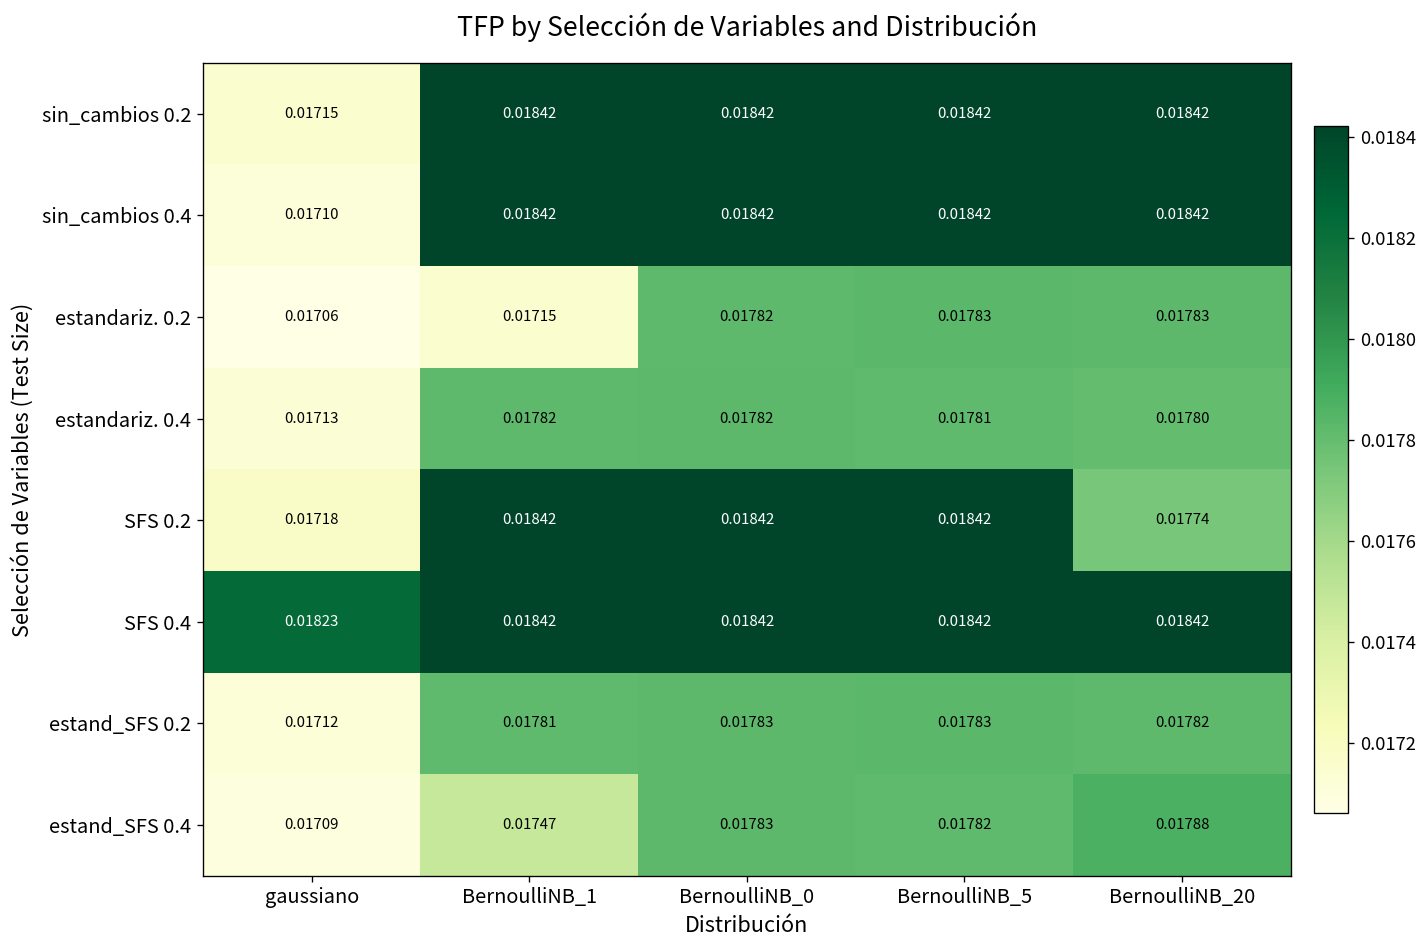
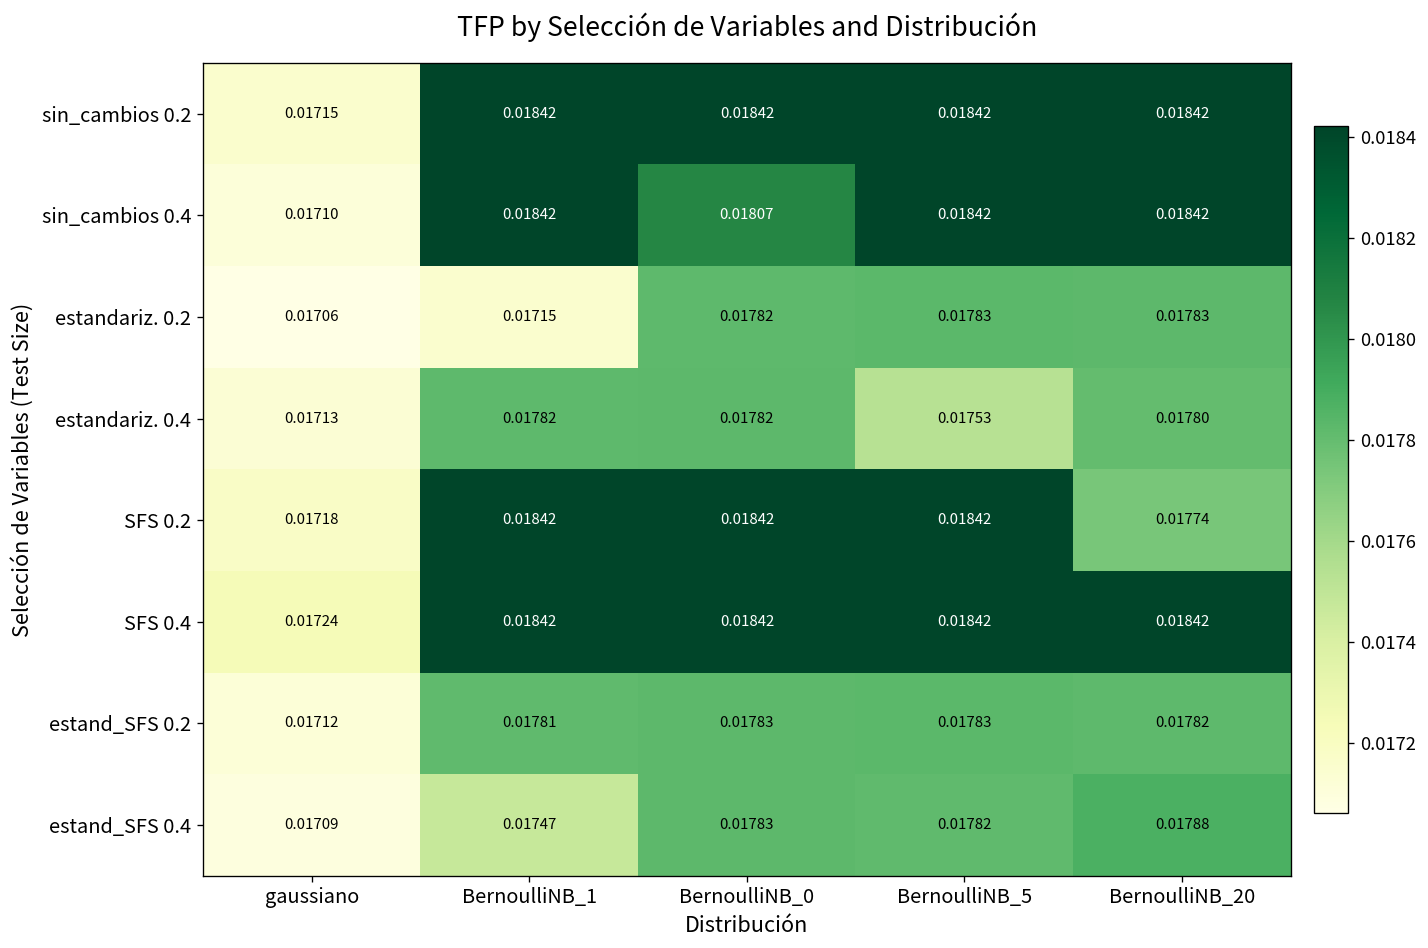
  {
    "sin_cambios 0.2": {
      "gaussiano": 0.01715,
      "BernoulliNB_1": 0.01842,
      "BernoulliNB_0": 0.01842,
      "BernoulliNB_5": 0.01842,
      "BernoulliNB_20": 0.01842
    },
    "sin_cambios 0.4": {
      "gaussiano": 0.01710,
      "BernoulliNB_1": 0.01842,
-     "BernoulliNB_0": 0.01842,
+     "BernoulliNB_0": 0.01807,
      "BernoulliNB_5": 0.01842,
      "BernoulliNB_20": 0.01842
    },
    "estandariz. 0.2": {
      "gaussiano": 0.01706,
      "BernoulliNB_1": 0.01715,
      "BernoulliNB_0": 0.01782,
      "BernoulliNB_5": 0.01783,
      "BernoulliNB_20": 0.01783
    },
    "estandariz. 0.4": {
      "gaussiano": 0.01713,
      "BernoulliNB_1": 0.01782,
      "BernoulliNB_0": 0.01782,
-     "BernoulliNB_5": 0.01781,
+     "BernoulliNB_5": 0.01753,
      "BernoulliNB_20": 0.01780
    },
    "SFS 0.2": {
      "gaussiano": 0.01718,
      "BernoulliNB_1": 0.01842,
      "BernoulliNB_0": 0.01842,
      "BernoulliNB_5": 0.01842,
      "BernoulliNB_20": 0.01774
    },
    "SFS 0.4": {
-     "gaussiano": 0.01823,
+     "gaussiano": 0.01724,
      "BernoulliNB_1": 0.01842,
      "BernoulliNB_0": 0.01842,
      "BernoulliNB_5": 0.01842,
      "BernoulliNB_20": 0.01842
    },
    "estand_SFS 0.2": {
      "gaussiano": 0.01712,
      "BernoulliNB_1": 0.01781,
      "BernoulliNB_0": 0.01783,
      "BernoulliNB_5": 0.01783,
      "BernoulliNB_20": 0.01782
    },
    "estand_SFS 0.4": {
      "gaussiano": 0.01709,
      "BernoulliNB_1": 0.01747,
      "BernoulliNB_0": 0.01783,
      "BernoulliNB_5": 0.01782,
      "BernoulliNB_20": 0.01788
    }
  }
